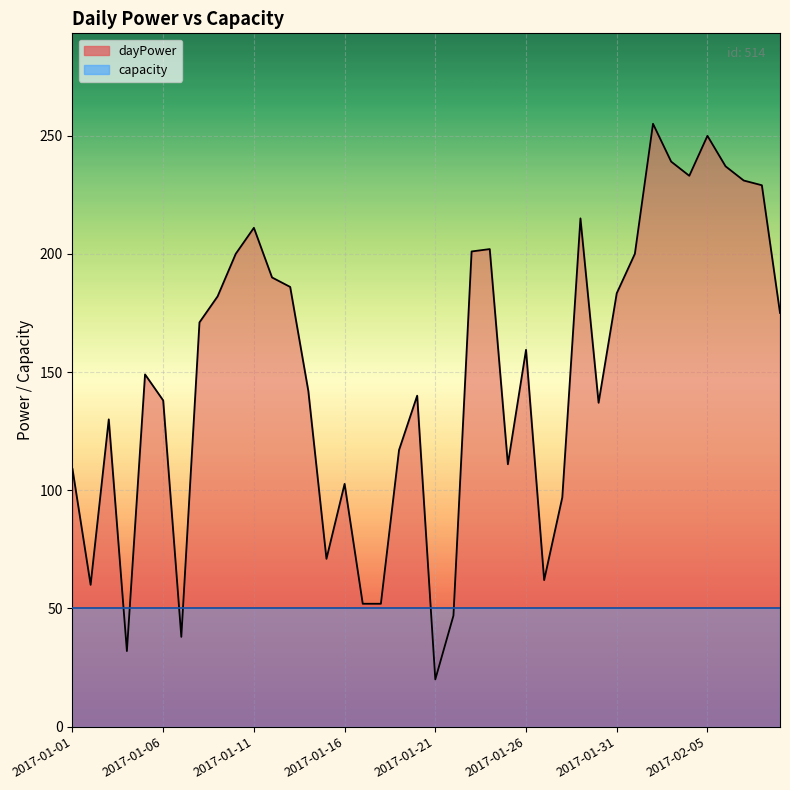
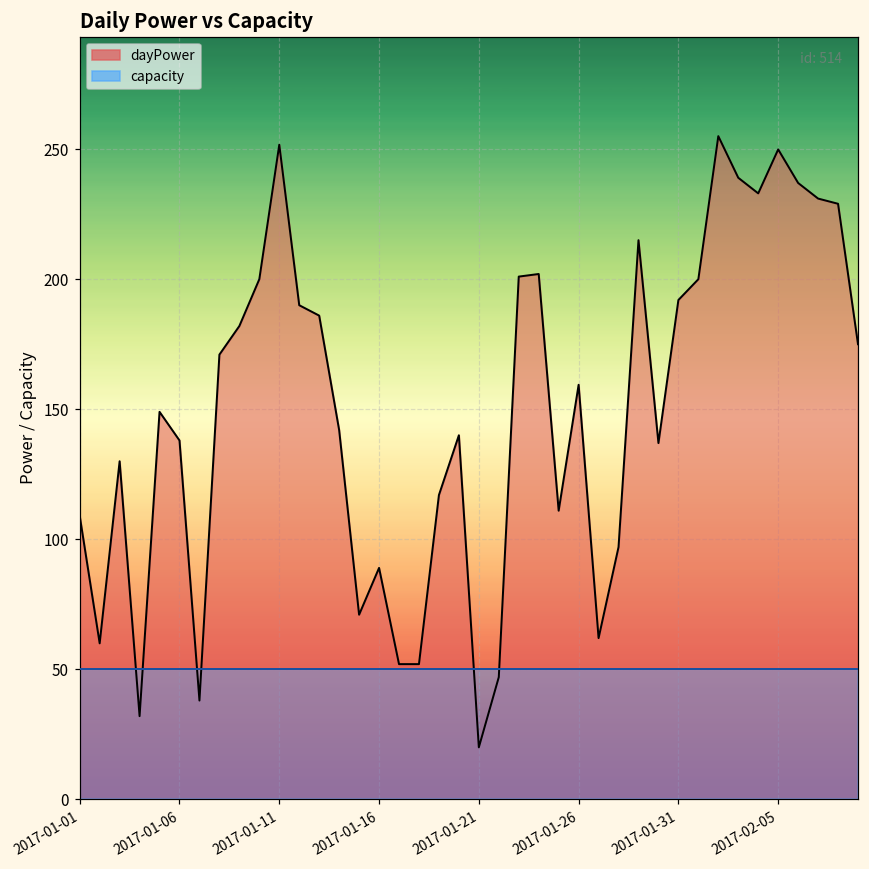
  {
    "dayPower": {
      "2017-01-01": 109,
      "2017-01-06": 138,
-     "2017-01-11": 211,
-     "2017-01-16": 103,
+     "2017-01-11": 252,
+     "2017-01-16": 89,
      "2017-01-21": 20,
      "2017-01-26": 159,
-     "2017-01-31": 183,
+     "2017-01-31": 192,
      "2017-02-05": 250
    },
    "capacity": {
      "2017-01-01": 50,
      "2017-01-06": 50,
      "2017-01-11": 50,
      "2017-01-16": 50,
      "2017-01-21": 50,
      "2017-01-26": 50,
      "2017-01-31": 50,
      "2017-02-05": 50
    }
  }
